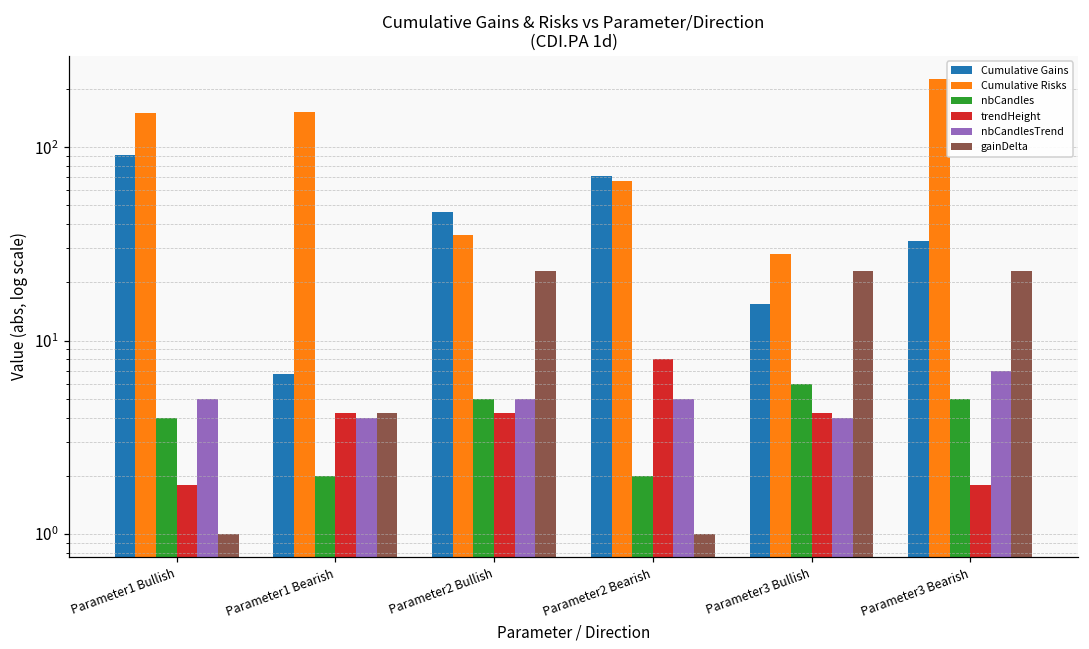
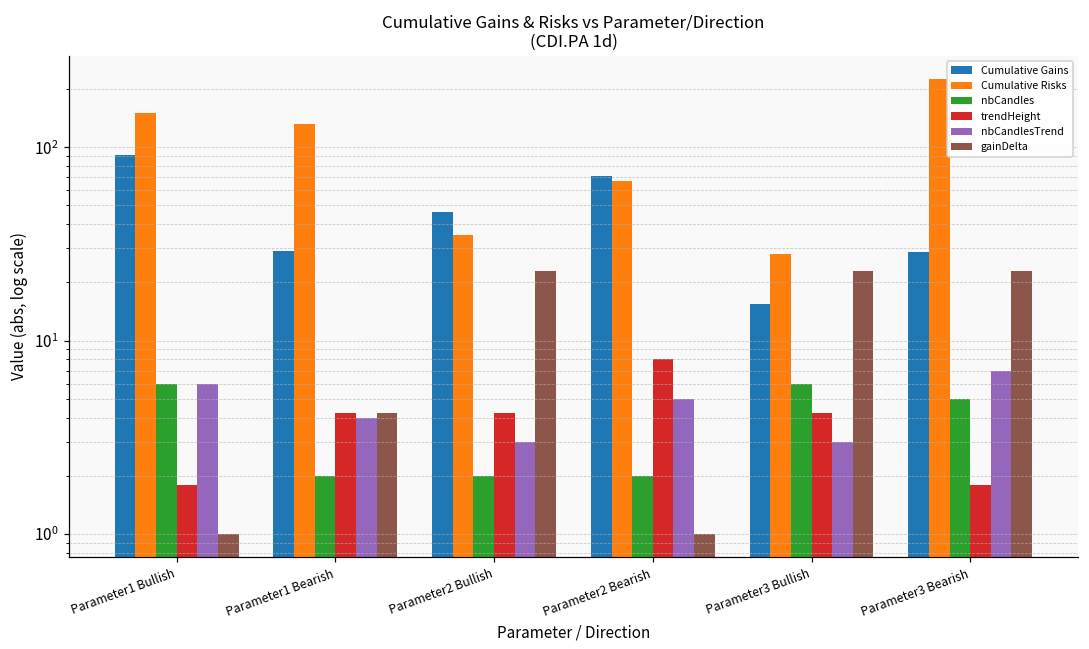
  {
    "Cumulative Gains": {
      "Parameter1 Bullish": 90,
-     "Parameter1 Bearish": 6.7,
+     "Parameter1 Bearish": 29,
      "Parameter2 Bullish": 46,
      "Parameter2 Bearish": 71,
      "Parameter3 Bullish": 15,
-     "Parameter3 Bearish": 33
+     "Parameter3 Bearish": 29
    },
    "Cumulative Risks": {
      "Parameter1 Bullish": 150,
-     "Parameter1 Bearish": 150,
+     "Parameter1 Bearish": 130,
      "Parameter2 Bullish": 35,
      "Parameter2 Bearish": 67,
      "Parameter3 Bullish": 28,
      "Parameter3 Bearish": 230
    },
    "nbCandles": {
-     "Parameter1 Bullish": 4,
+     "Parameter1 Bullish": 6,
      "Parameter1 Bearish": 2,
-     "Parameter2 Bullish": 5,
+     "Parameter2 Bullish": 2,
      "Parameter2 Bearish": 2,
      "Parameter3 Bullish": 6,
      "Parameter3 Bearish": 5
    },
    "trendHeight": {
      "Parameter1 Bullish": 1.8,
      "Parameter1 Bearish": 4.2,
      "Parameter2 Bullish": 4.2,
      "Parameter2 Bearish": 8,
      "Parameter3 Bullish": 4.2,
      "Parameter3 Bearish": 1.8
    },
    "nbCandlesTrend": {
-     "Parameter1 Bullish": 5,
+     "Parameter1 Bullish": 6,
      "Parameter1 Bearish": 4,
-     "Parameter2 Bullish": 5,
+     "Parameter2 Bullish": 3,
      "Parameter2 Bearish": 5,
-     "Parameter3 Bullish": 4,
+     "Parameter3 Bullish": 3,
      "Parameter3 Bearish": 7
    },
    "gainDelta": {
      "Parameter1 Bullish": 1.0,
      "Parameter1 Bearish": 4.2,
      "Parameter2 Bullish": 23,
      "Parameter2 Bearish": 1.0,
      "Parameter3 Bullish": 23,
      "Parameter3 Bearish": 23
    }
  }
